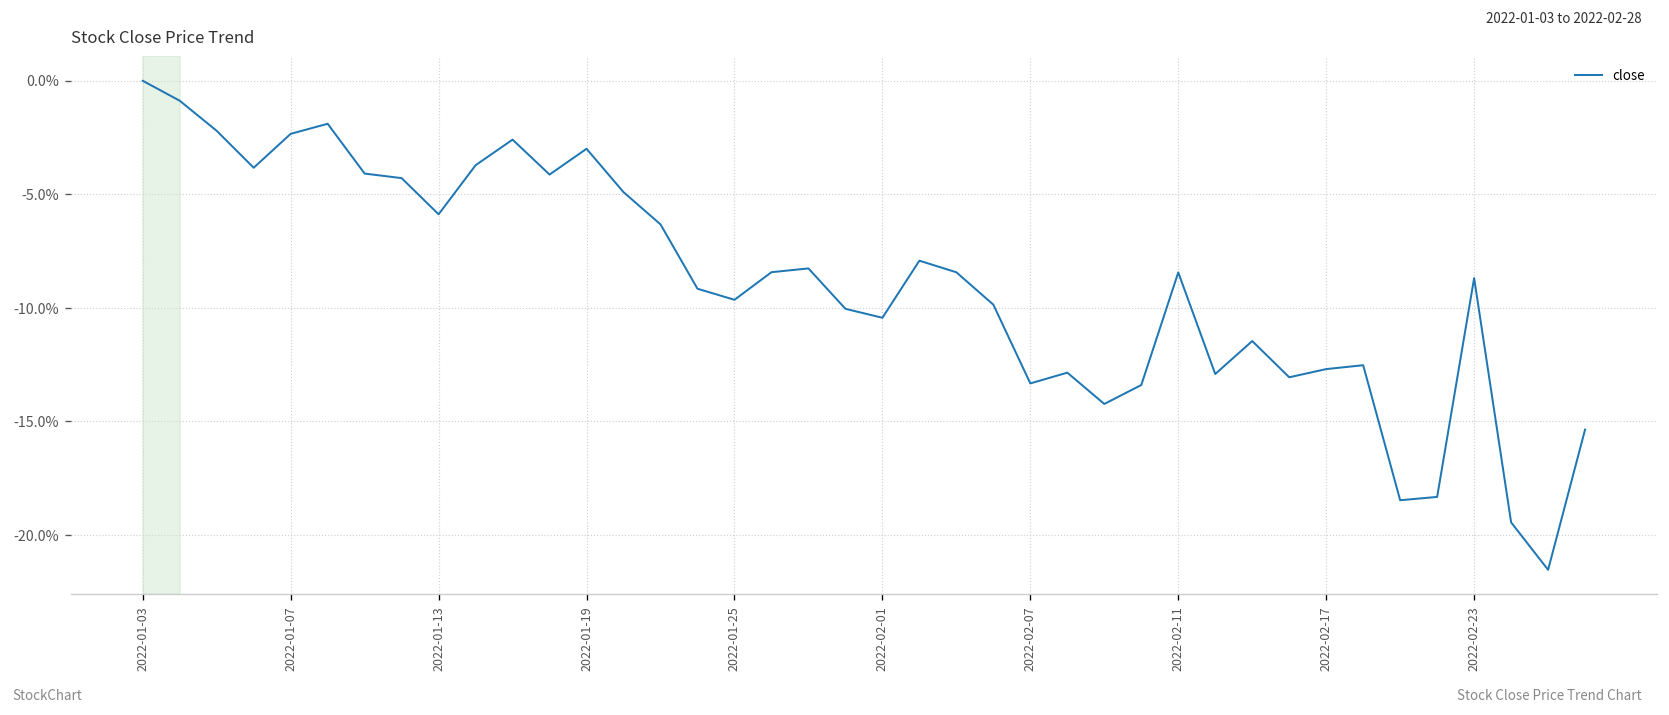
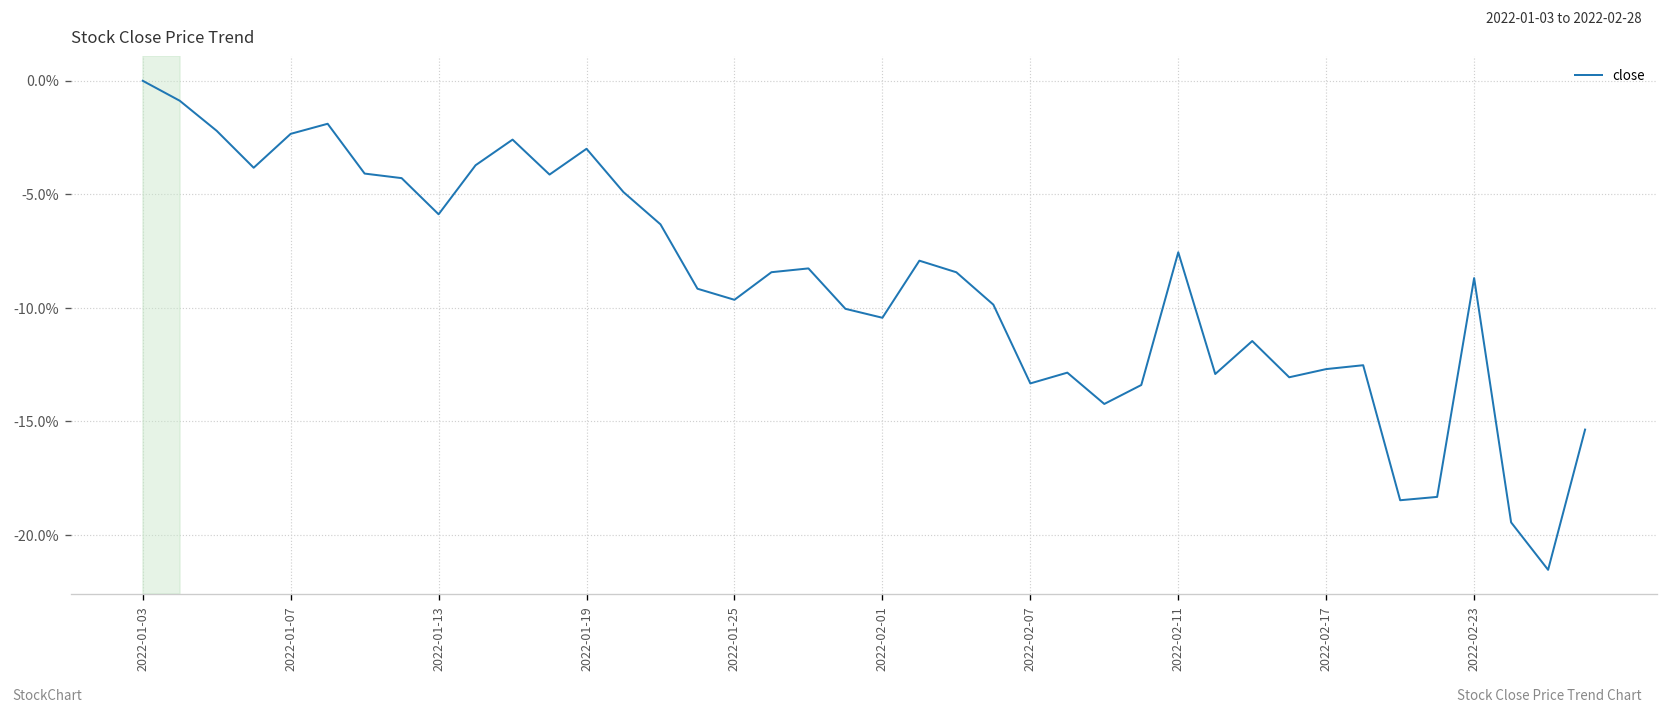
  {
    "2022-01-03": "0.0%",
    "2022-01-07": "-2.3%",
    "2022-01-13": "-5.9%",
    "2022-01-19": "-3.0%",
    "2022-01-25": "-9.6%",
    "2022-02-01": "-10.4%",
    "2022-02-07": "-13.3%",
-   "2022-02-11": "-8.4%",
+   "2022-02-11": "-7.6%",
    "2022-02-17": "-12.7%",
    "2022-02-23": "-8.7%"
  }
